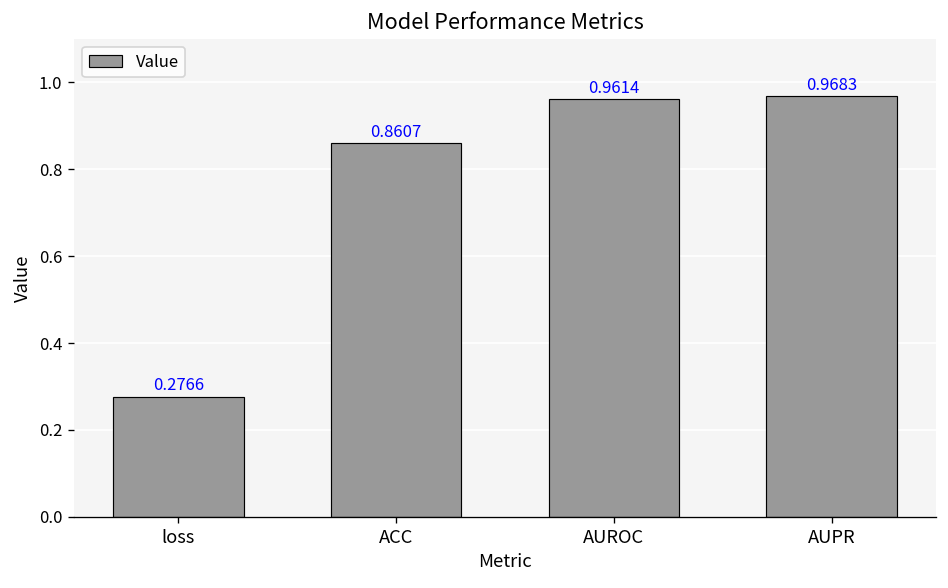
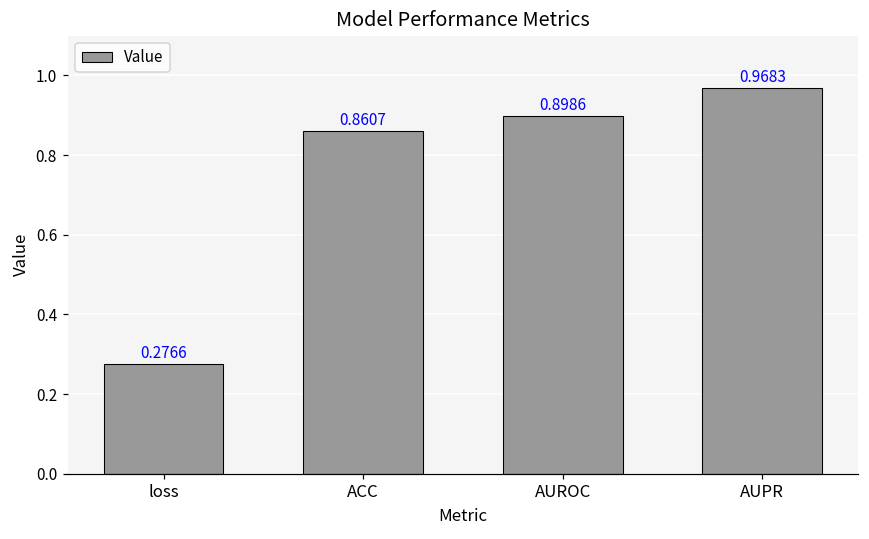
  {
    "loss": 0.2766,
    "ACC": 0.8607,
-   "AUROC": 0.9614,
+   "AUROC": 0.8986,
    "AUPR": 0.9683
  }
